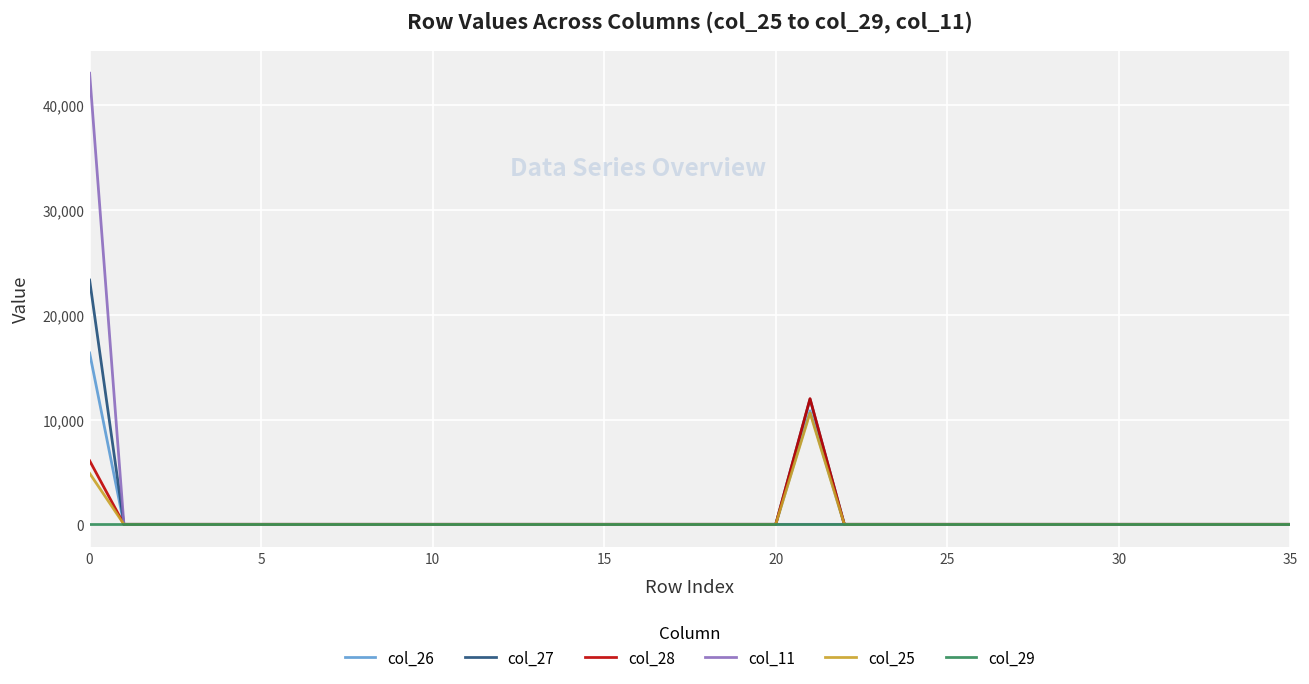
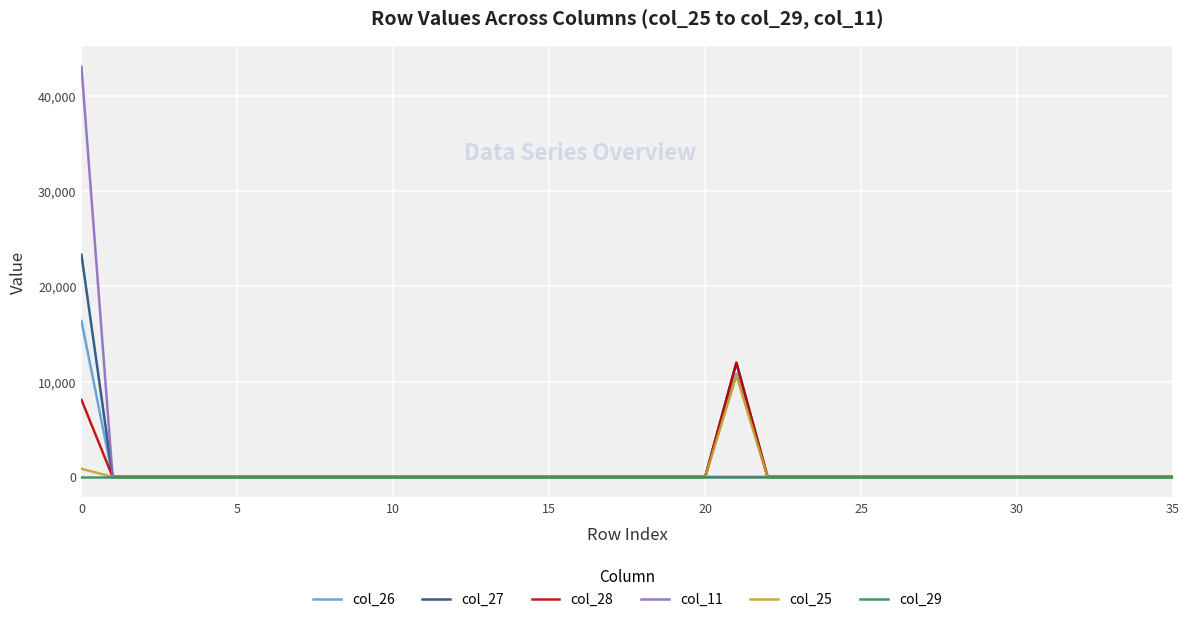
  {
    "col_26": {
      "0": "16,000"
    },
    "col_27": {
      "0": "23,000"
    },
    "col_28": {
-     "0": "6,000"
+     "0": "8,000"
    },
    "col_11": {
      "0": "43,000"
    },
    "col_25": {
-     "0": "5,000"
+     "0": "1,000"
    },
    "col_29": {
      "0": "0"
    }
  }
